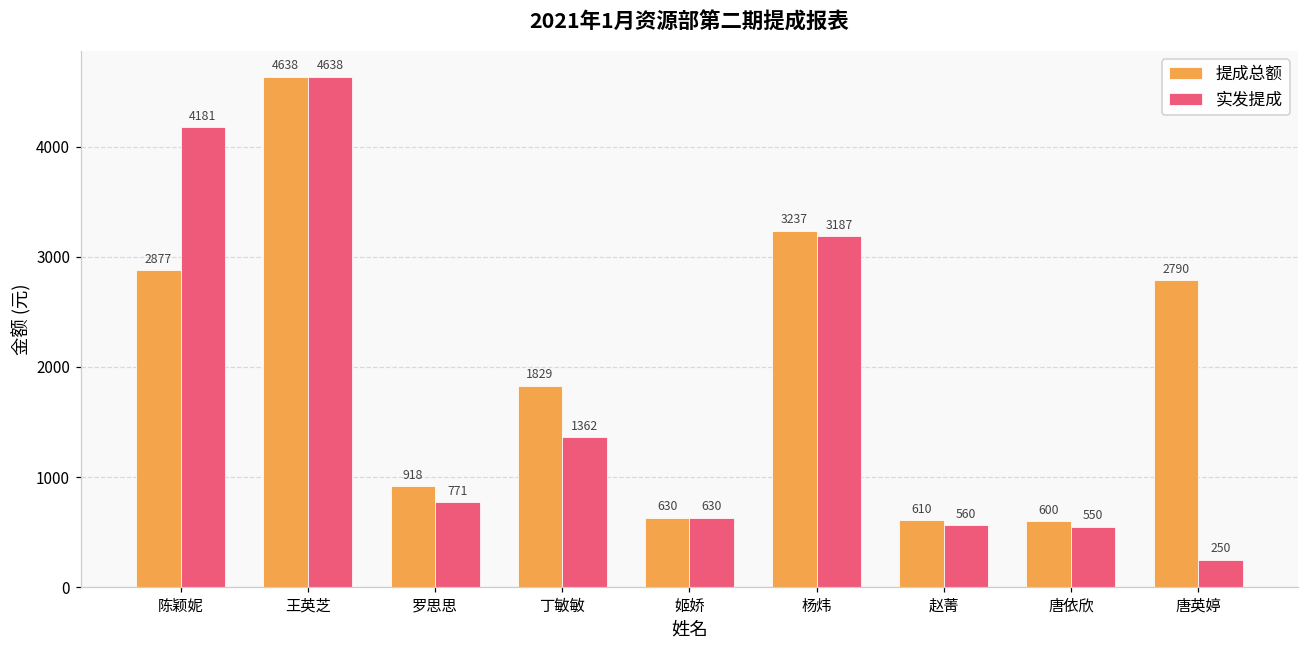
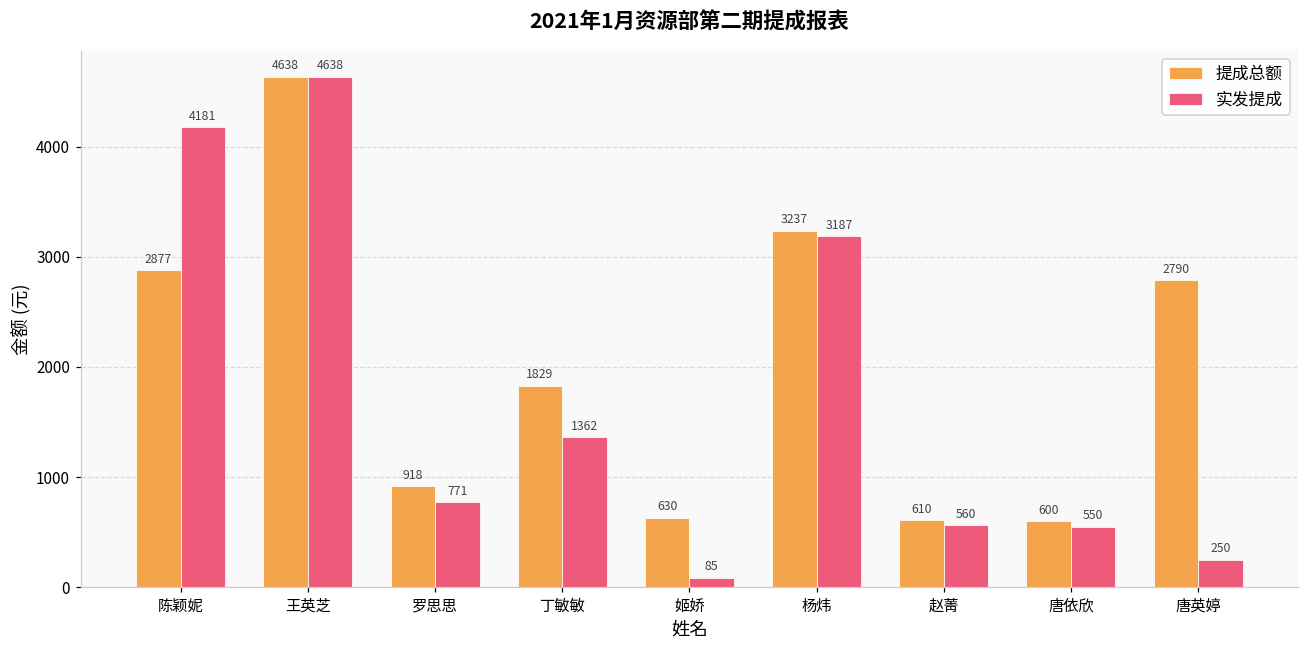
  {
    "提成总额": {
      "陈颖妮": 2877,
      "王英芝": 4638,
      "罗思思": 918,
      "丁敏敏": 1829,
      "姬娇": 630,
      "杨炜": 3237,
      "赵菁": 610,
      "唐依欣": 600,
      "唐英婷": 2790
    },
    "实发提成": {
      "陈颖妮": 4181,
      "王英芝": 4638,
      "罗思思": 771,
      "丁敏敏": 1362,
-     "姬娇": 630,
+     "姬娇": 85,
      "杨炜": 3187,
      "赵菁": 560,
      "唐依欣": 550,
      "唐英婷": 250
    }
  }
